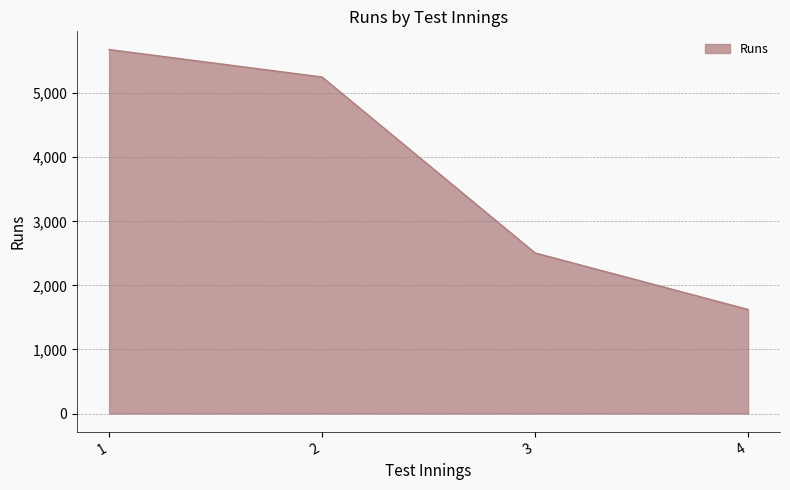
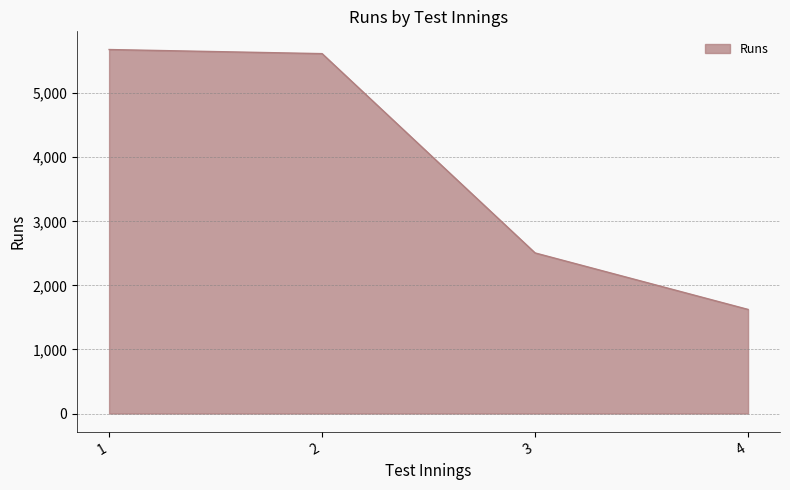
  {
    "1": "5,700",
-   "2": "5,300",
+   "2": "5,600",
    "3": "2,500",
    "4": "1,600"
  }
